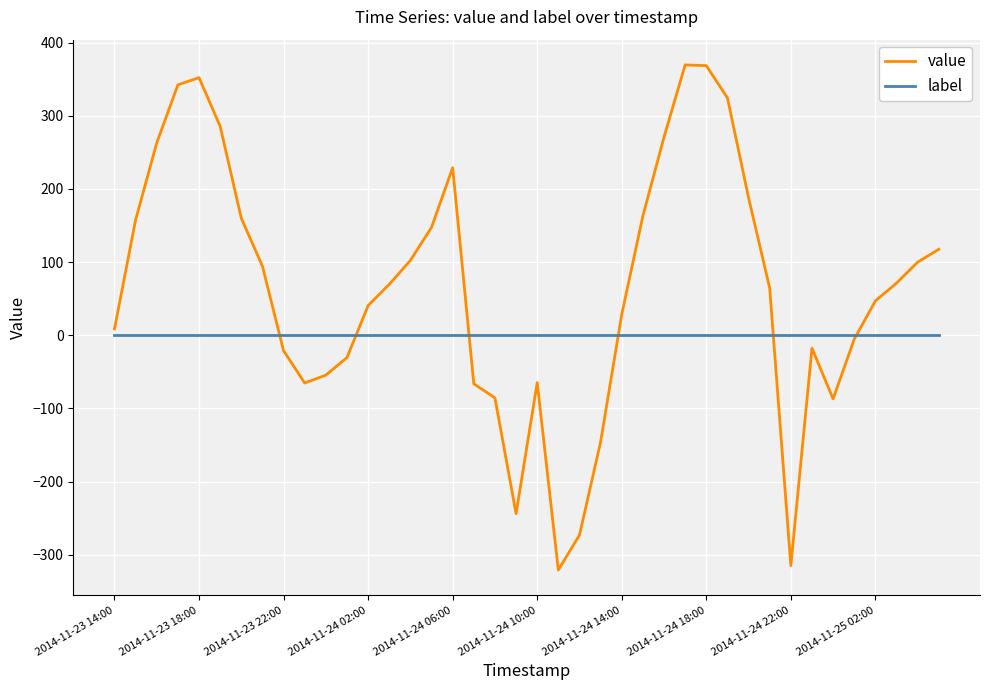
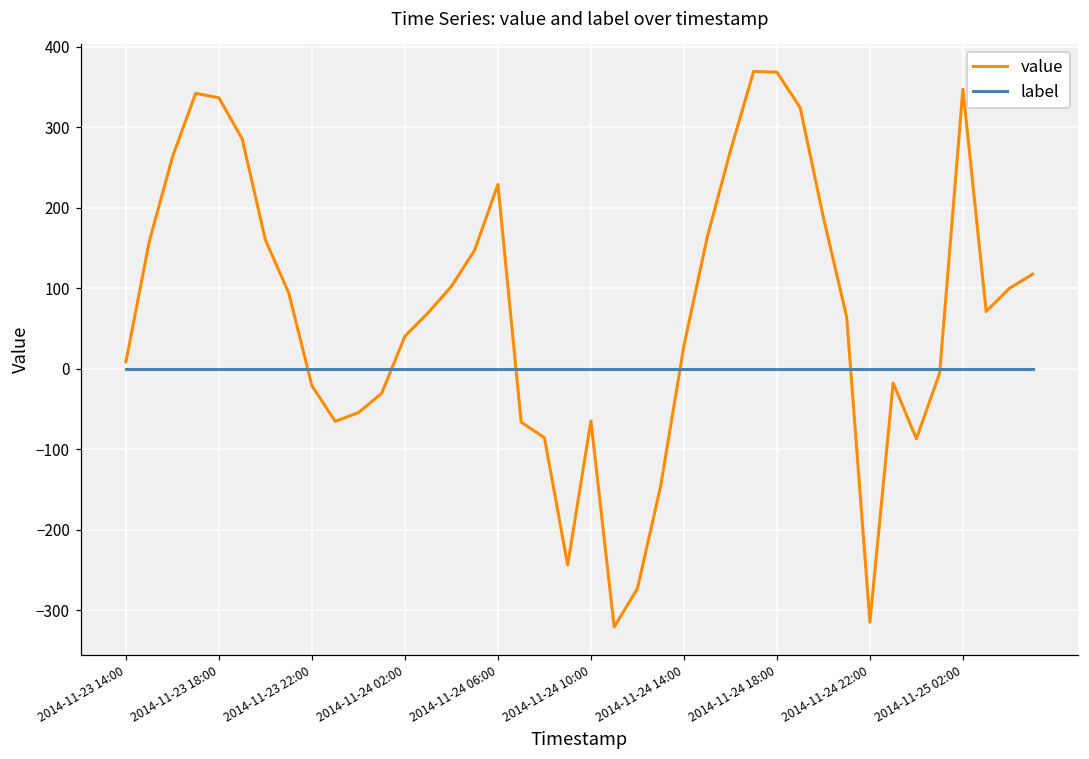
  {
    "value": {
      "2014-11-23 14:00": 10,
-     "2014-11-23 18:00": 350,
+     "2014-11-23 18:00": 340,
      "2014-11-23 22:00": -20,
      "2014-11-24 02:00": 40,
      "2014-11-24 06:00": 230,
      "2014-11-24 10:00": -60,
      "2014-11-24 14:00": 30,
      "2014-11-24 18:00": 370,
      "2014-11-24 22:00": -310,
-     "2014-11-25 02:00": 50
+     "2014-11-25 02:00": 350
    },
    "label": {
      "2014-11-23 14:00": 0,
      "2014-11-23 18:00": 0,
      "2014-11-23 22:00": 0,
      "2014-11-24 02:00": 0,
      "2014-11-24 06:00": 0,
      "2014-11-24 10:00": 0,
      "2014-11-24 14:00": 0,
      "2014-11-24 18:00": 0,
      "2014-11-24 22:00": 0,
      "2014-11-25 02:00": 0
    }
  }
